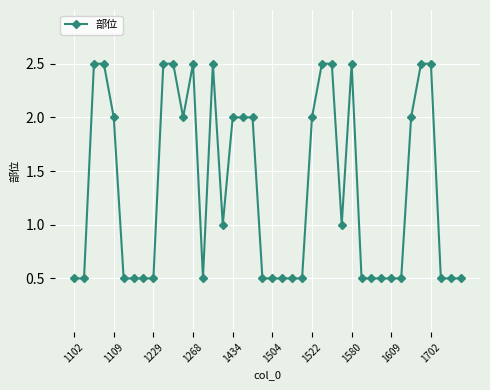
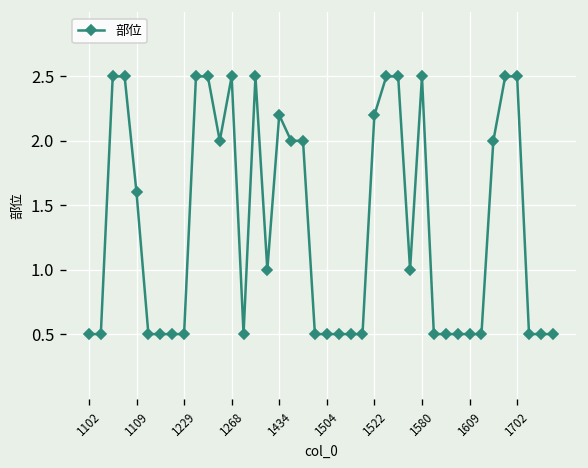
  {
    "1102": 0.5,
-   "1109": 2.0,
+   "1109": 1.6,
    "1229": 0.5,
    "1268": 2.5,
-   "1434": 2.0,
+   "1434": 2.2,
    "1504": 0.5,
-   "1522": 2.0,
+   "1522": 2.2,
    "1580": 2.5,
    "1609": 0.5,
    "1702": 2.5
  }
